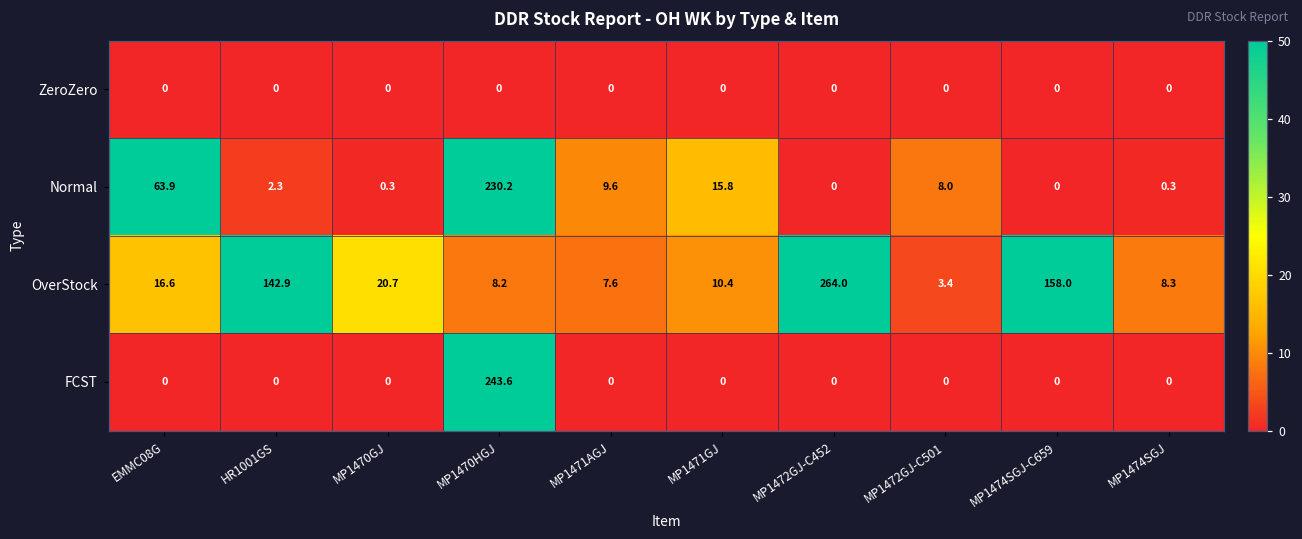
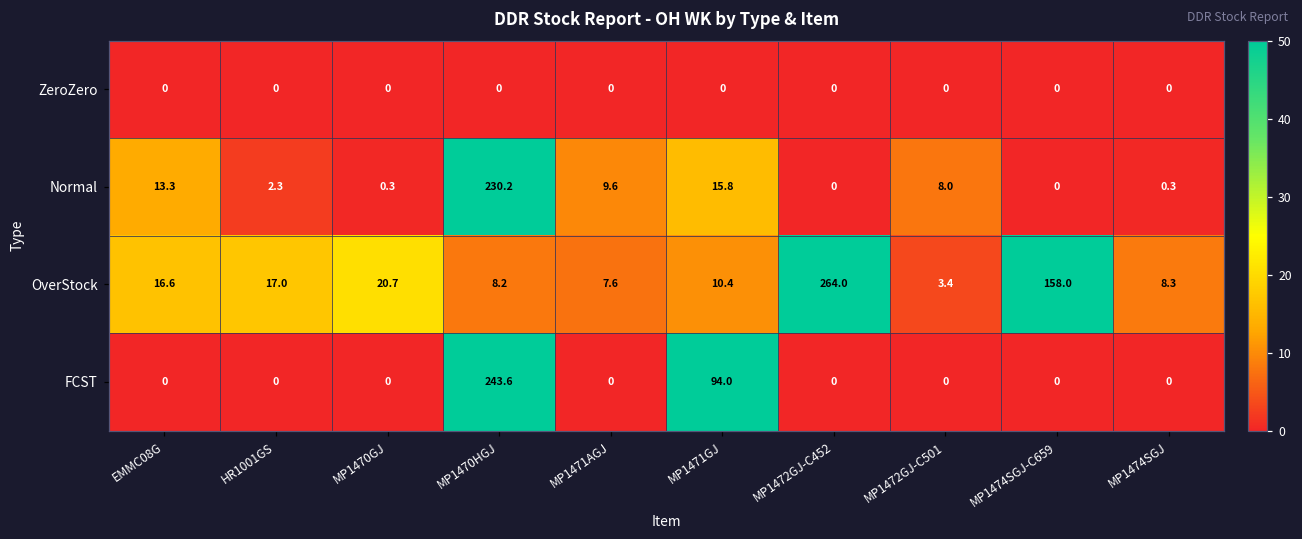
  {
    "ZeroZero": {
      "EMMC08G": 0,
      "HR1001GS": 0,
      "MP1470GJ": 0,
      "MP1470HGJ": 0,
      "MP1471AGJ": 0,
      "MP1471GJ": 0,
      "MP1472GJ-C452": 0,
      "MP1472GJ-C501": 0,
      "MP1474SGJ-C659": 0,
      "MP1474SGJ": 0
    },
    "Normal": {
-     "EMMC08G": 63.9,
+     "EMMC08G": 13.3,
      "HR1001GS": 2.3,
      "MP1470GJ": 0.3,
      "MP1470HGJ": 230.2,
      "MP1471AGJ": 9.6,
      "MP1471GJ": 15.8,
      "MP1472GJ-C452": 0,
      "MP1472GJ-C501": 8.0,
      "MP1474SGJ-C659": 0,
      "MP1474SGJ": 0.3
    },
    "OverStock": {
      "EMMC08G": 16.6,
-     "HR1001GS": 142.9,
+     "HR1001GS": 17.0,
      "MP1470GJ": 20.7,
      "MP1470HGJ": 8.2,
      "MP1471AGJ": 7.6,
      "MP1471GJ": 10.4,
      "MP1472GJ-C452": 264.0,
      "MP1472GJ-C501": 3.4,
      "MP1474SGJ-C659": 158.0,
      "MP1474SGJ": 8.3
    },
    "FCST": {
      "EMMC08G": 0,
      "HR1001GS": 0,
      "MP1470GJ": 0,
      "MP1470HGJ": 243.6,
      "MP1471AGJ": 0,
-     "MP1471GJ": 0,
+     "MP1471GJ": 94.0,
      "MP1472GJ-C452": 0,
      "MP1472GJ-C501": 0,
      "MP1474SGJ-C659": 0,
      "MP1474SGJ": 0
    }
  }
